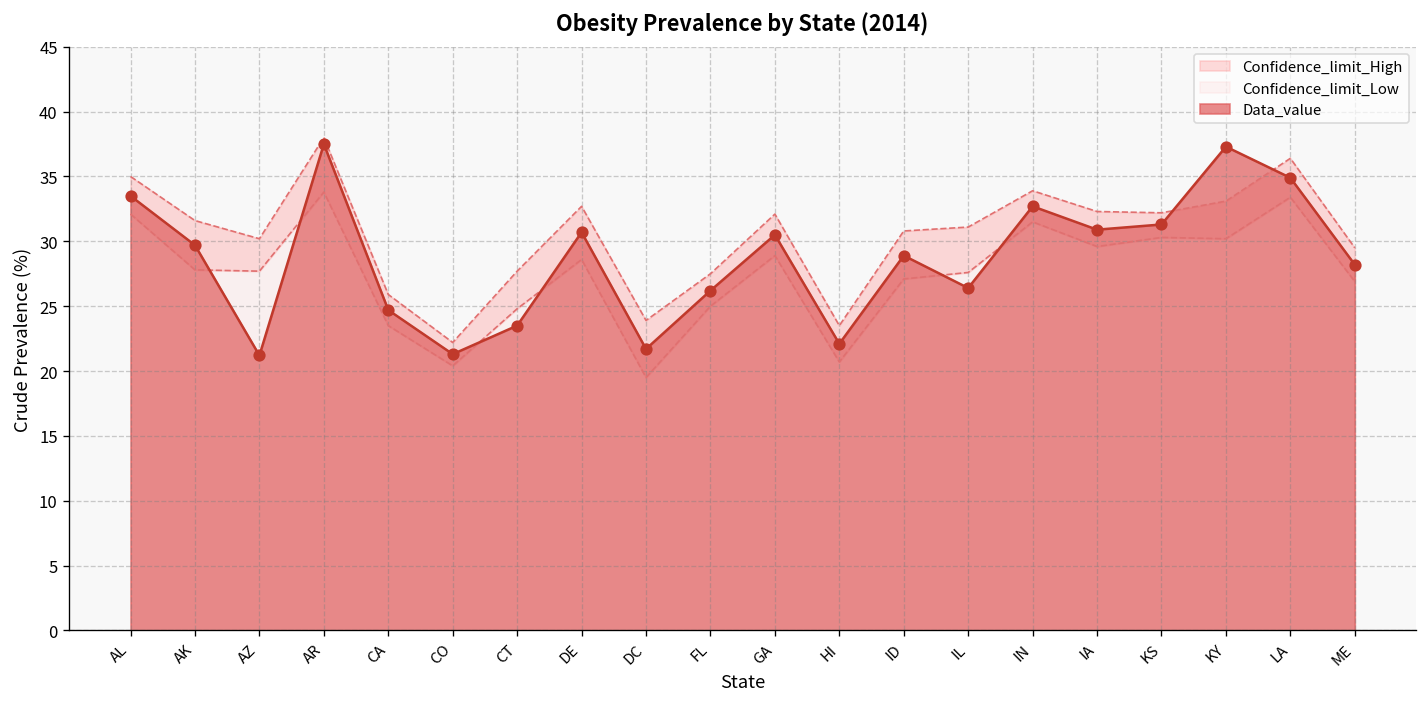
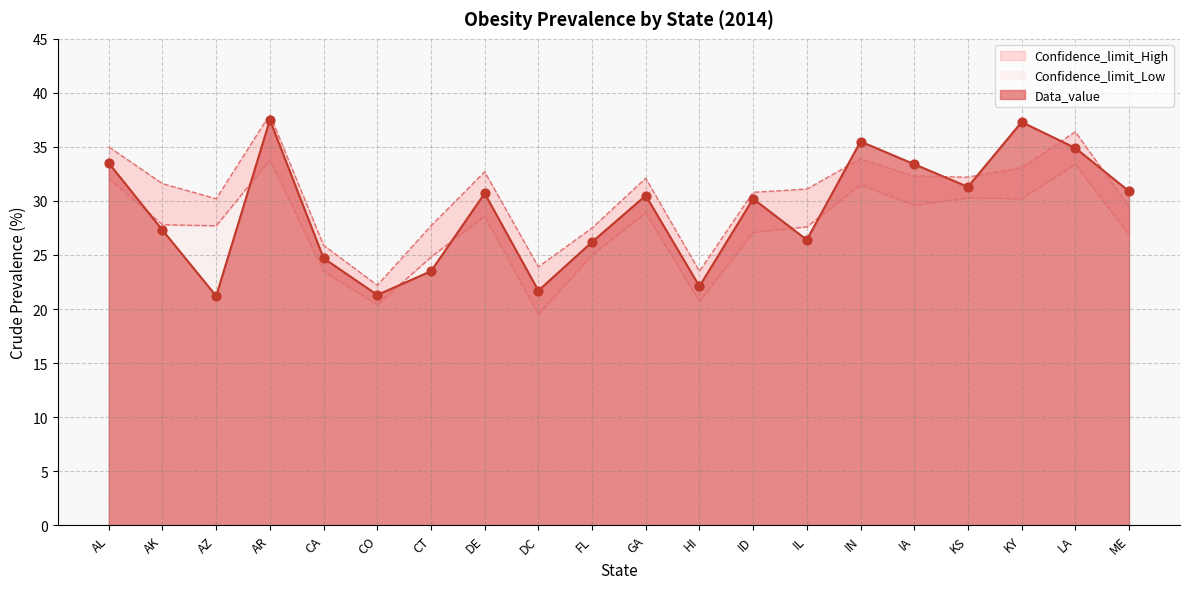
  {
    "Data_value": {
      "AL": 33.5,
-     "AK": 29.7,
+     "AK": 27.3,
      "AZ": 21.2,
      "AR": 37.5,
      "CA": 24.7,
      "CO": 21.3,
      "CT": 23.5,
      "DE": 30.7,
      "DC": 21.7,
      "FL": 26.2,
      "GA": 30.5,
      "HI": 22.1,
-     "ID": 28.9,
+     "ID": 30.2,
      "IL": 26.4,
-     "IN": 32.7,
-     "IA": 30.9,
+     "IN": 35.5,
+     "IA": 33.4,
      "KS": 31.3,
      "KY": 37.3,
      "LA": 34.9,
-     "ME": 28.2
+     "ME": 30.9
    }
  }
